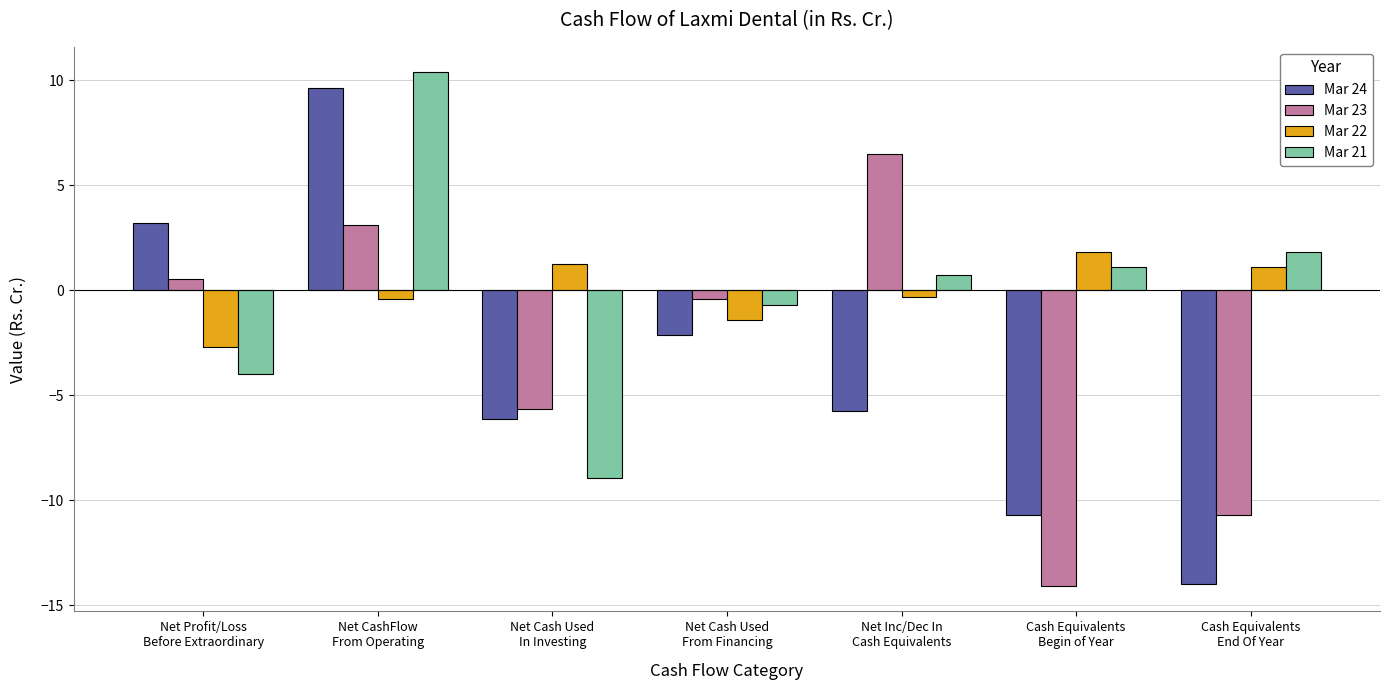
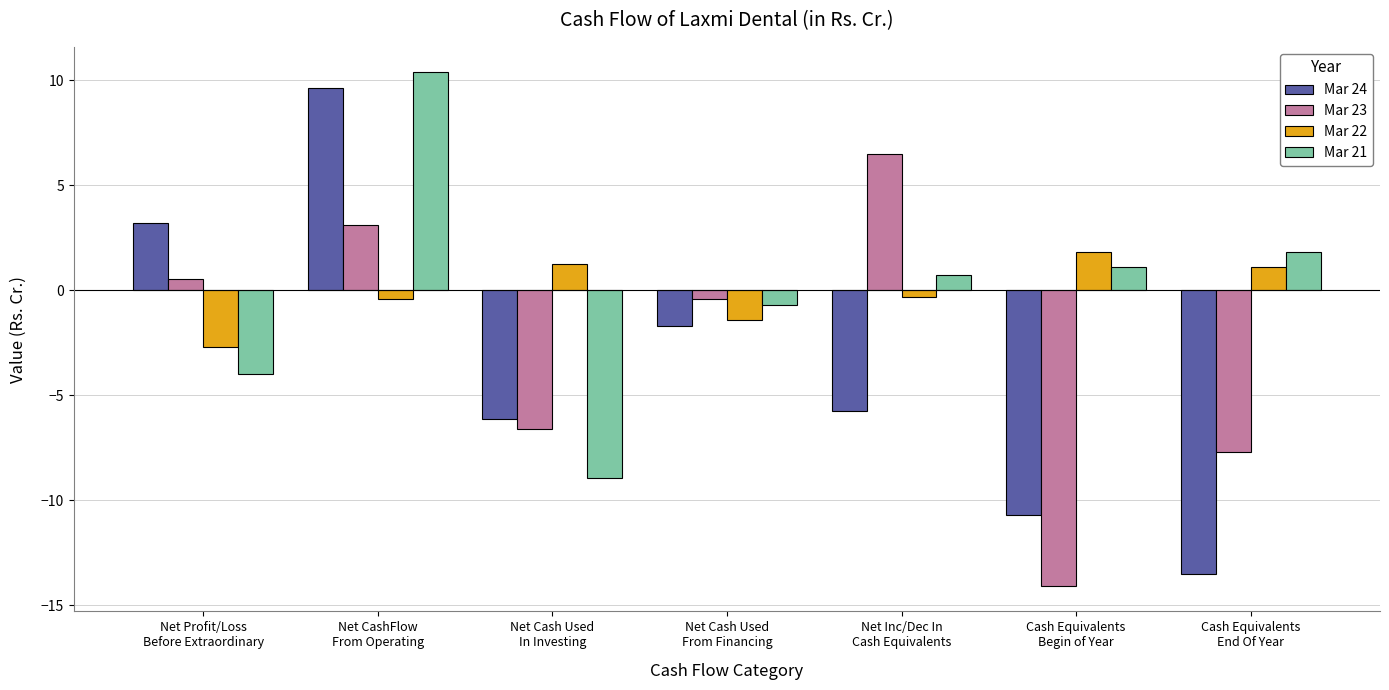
  {
    "Mar 24": {
      "Net Profit/Loss Before Extraordinary": 3.2,
      "Net CashFlow From Operating": 9.6,
      "Net Cash Used In Investing": -6.1,
-     "Net Cash Used From Financing": -2.1,
+     "Net Cash Used From Financing": -1.7,
      "Net Inc/Dec In Cash Equivalents": -5.7,
      "Cash Equivalents Begin of Year": -10.7,
-     "Cash Equivalents End Of Year": -14.0
+     "Cash Equivalents End Of Year": -13.5
    },
    "Mar 23": {
      "Net Profit/Loss Before Extraordinary": 0.6,
      "Net CashFlow From Operating": 3.1,
-     "Net Cash Used In Investing": -5.7,
+     "Net Cash Used In Investing": -6.6,
      "Net Cash Used From Financing": -0.4,
      "Net Inc/Dec In Cash Equivalents": 6.5,
      "Cash Equivalents Begin of Year": -14.1,
-     "Cash Equivalents End Of Year": -10.7
+     "Cash Equivalents End Of Year": -7.7
    },
    "Mar 22": {
      "Net Profit/Loss Before Extraordinary": -2.7,
      "Net CashFlow From Operating": -0.4,
      "Net Cash Used In Investing": 1.3,
      "Net Cash Used From Financing": -1.4,
      "Net Inc/Dec In Cash Equivalents": -0.3,
      "Cash Equivalents Begin of Year": 1.9,
      "Cash Equivalents End Of Year": 1.1
    },
    "Mar 21": {
      "Net Profit/Loss Before Extraordinary": -4.0,
      "Net CashFlow From Operating": 10.4,
      "Net Cash Used In Investing": -8.9,
      "Net Cash Used From Financing": -0.7,
      "Net Inc/Dec In Cash Equivalents": 0.7,
      "Cash Equivalents Begin of Year": 1.1,
      "Cash Equivalents End Of Year": 1.9
    }
  }
